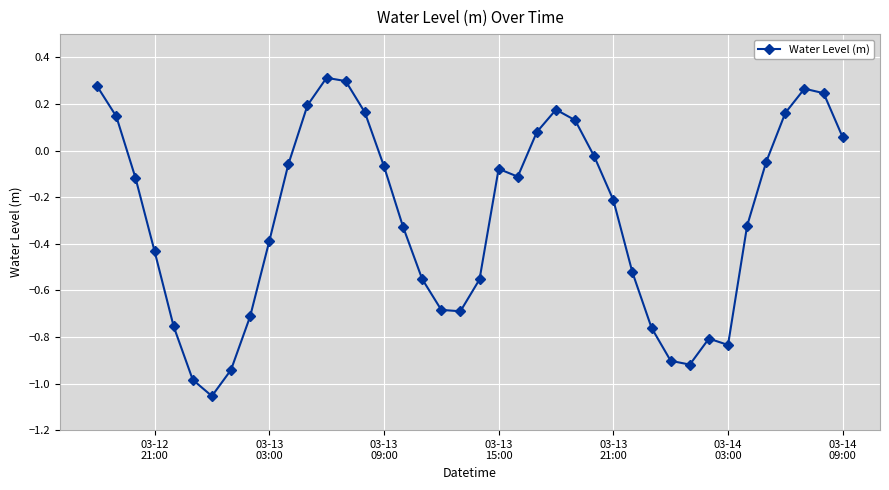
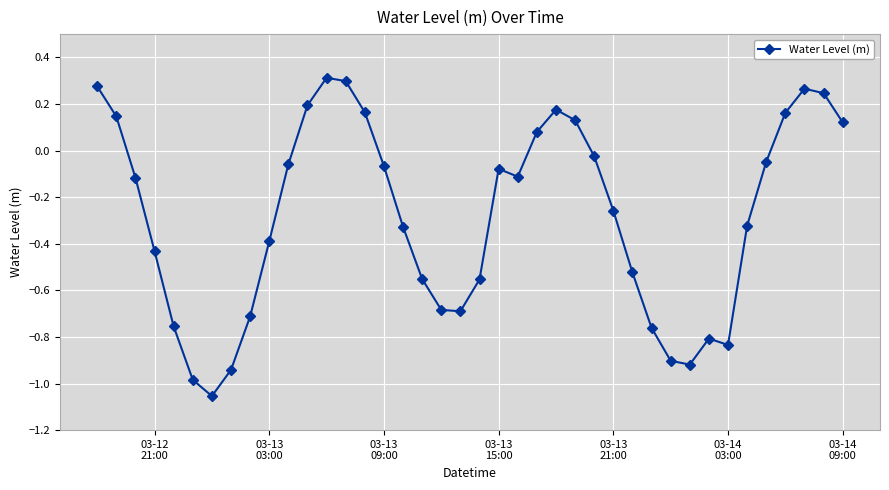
  {
    "03-12 21:00": -0.43,
    "03-13 03:00": -0.39,
    "03-13 09:00": -0.07,
    "03-13 15:00": -0.08,
-   "03-13 21:00": -0.21,
+   "03-13 21:00": -0.26,
    "03-14 03:00": -0.83,
-   "03-14 09:00": 0.06
+   "03-14 09:00": 0.12
  }
